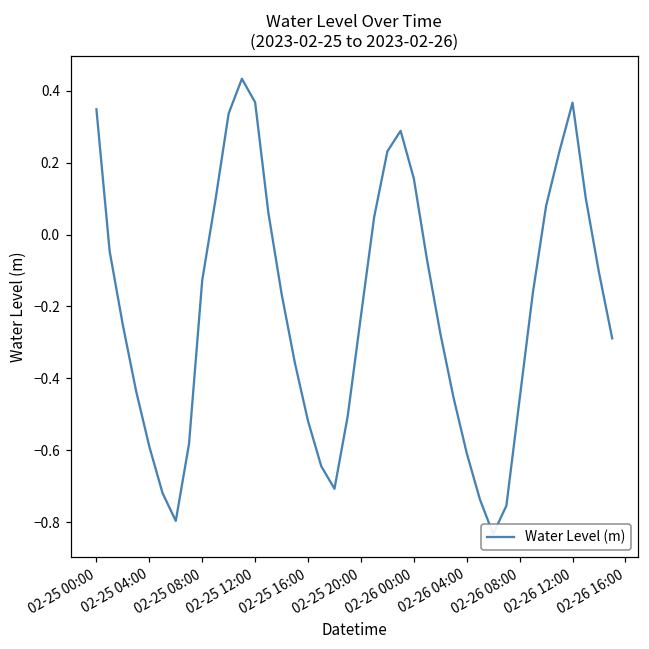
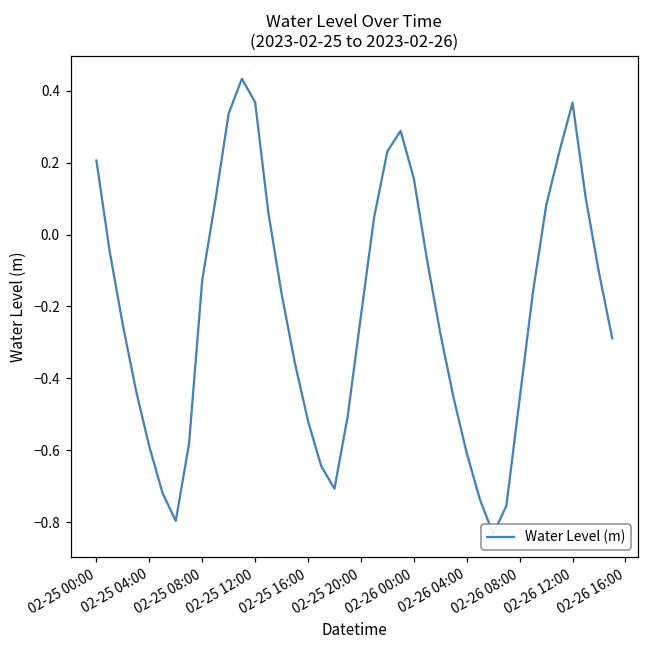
  {
-   "02-25 00:00": 0.35,
+   "02-25 00:00": 0.21,
    "02-25 04:00": -0.59,
    "02-25 08:00": -0.13,
    "02-25 12:00": 0.37,
    "02-25 16:00": -0.52,
    "02-25 20:00": -0.23,
    "02-26 00:00": 0.16,
    "02-26 04:00": -0.61,
    "02-26 08:00": -0.46,
    "02-26 12:00": 0.37
  }
